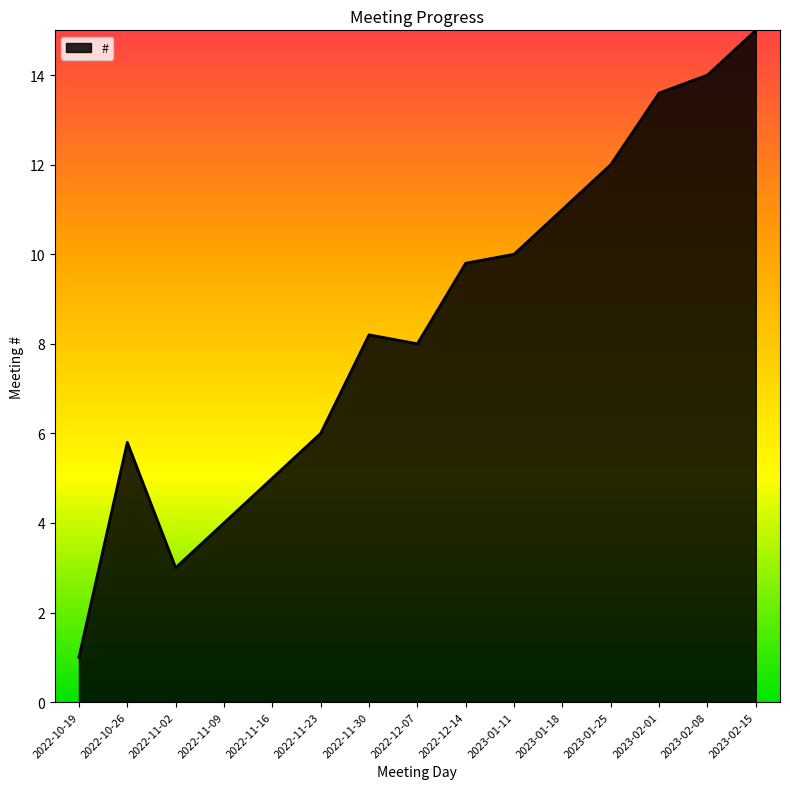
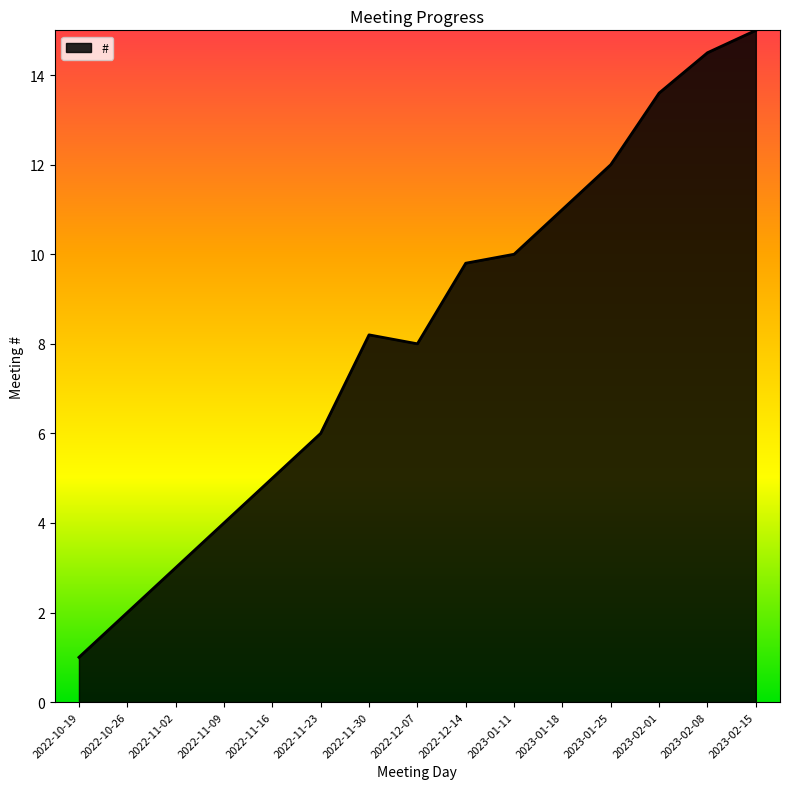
  {
    "2022-10-19": 1.0,
-   "2022-10-26": 5.8,
+   "2022-10-26": 2.0,
    "2022-11-02": 3.0,
    "2022-11-09": 4.0,
    "2022-11-16": 5.0,
    "2022-11-23": 6.0,
    "2022-11-30": 8.2,
    "2022-12-07": 8.0,
    "2022-12-14": 9.8,
    "2023-01-11": 10.0,
    "2023-01-18": 11.0,
    "2023-01-25": 12.0,
    "2023-02-01": 13.6,
-   "2023-02-08": 14.0,
+   "2023-02-08": 14.5,
    "2023-02-15": 15.0
  }
